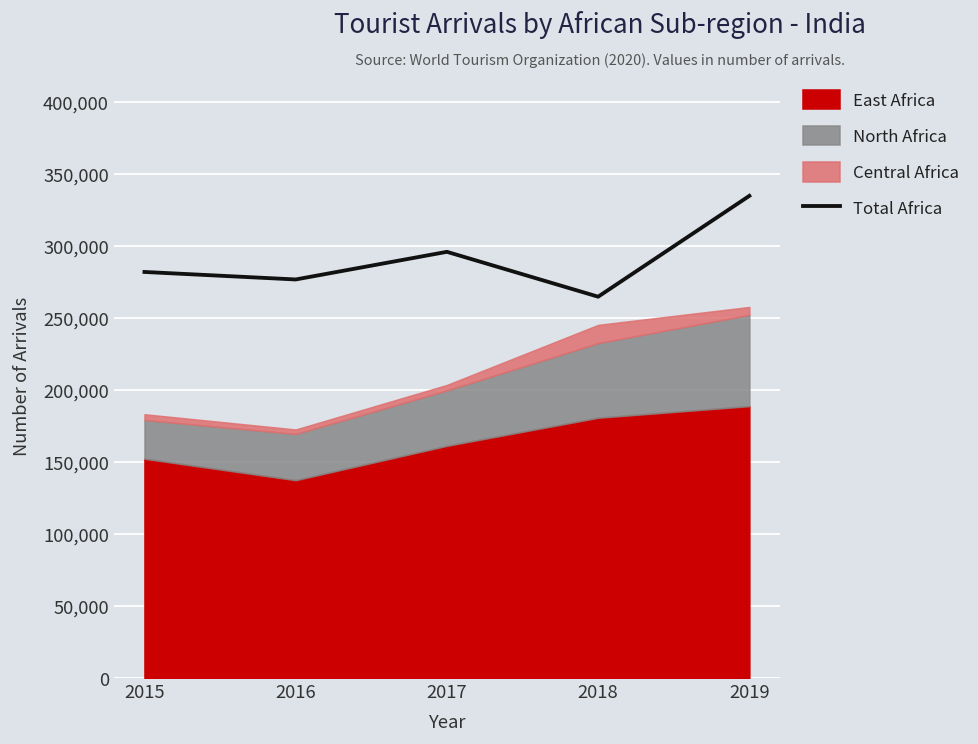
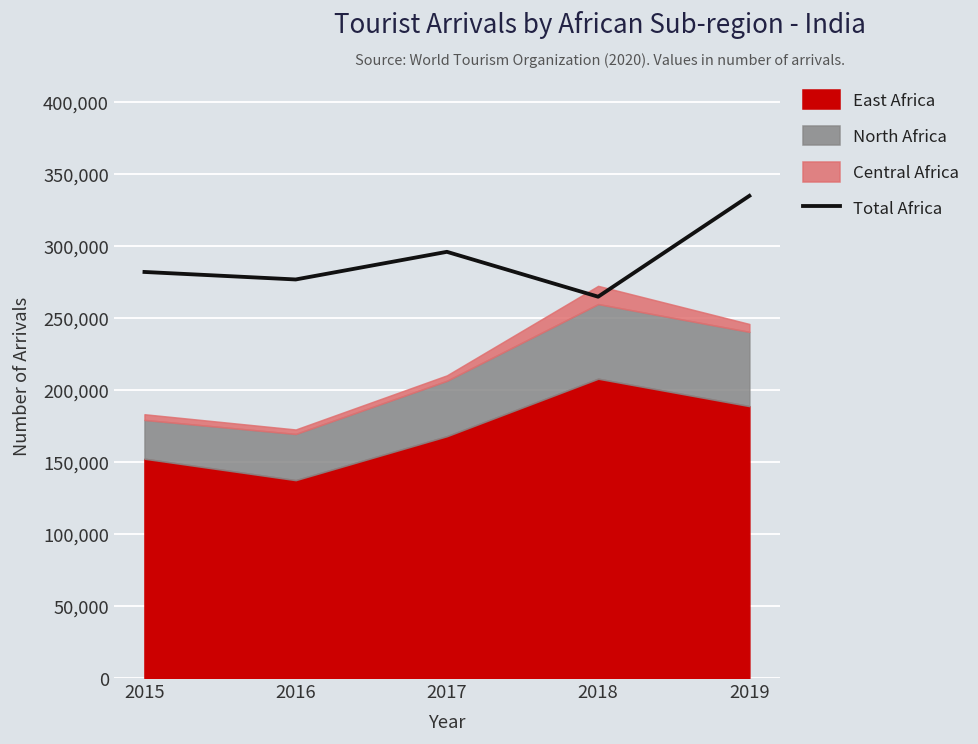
  {
    "Total Africa": {
      "2015": "282,000",
      "2016": "277,000",
      "2017": "296,000",
      "2018": "265,000",
      "2019": "335,000"
    },
    "East Africa": {
      "2015": "152,000",
      "2016": "137,000",
-     "2017": "161,000",
-     "2018": "181,000",
+     "2017": "168,000",
+     "2018": "208,000",
      "2019": "189,000"
    },
    "North Africa": {
      "2015": "27,000",
      "2016": "32,000",
      "2017": "38,000",
      "2018": "52,000",
-     "2019": "63,000"
+     "2019": "52,000"
    },
    "Central Africa": {
      "2015": "4,000",
      "2016": "3,000",
      "2017": "4,000",
      "2018": "13,000",
      "2019": "5,000"
    }
  }
